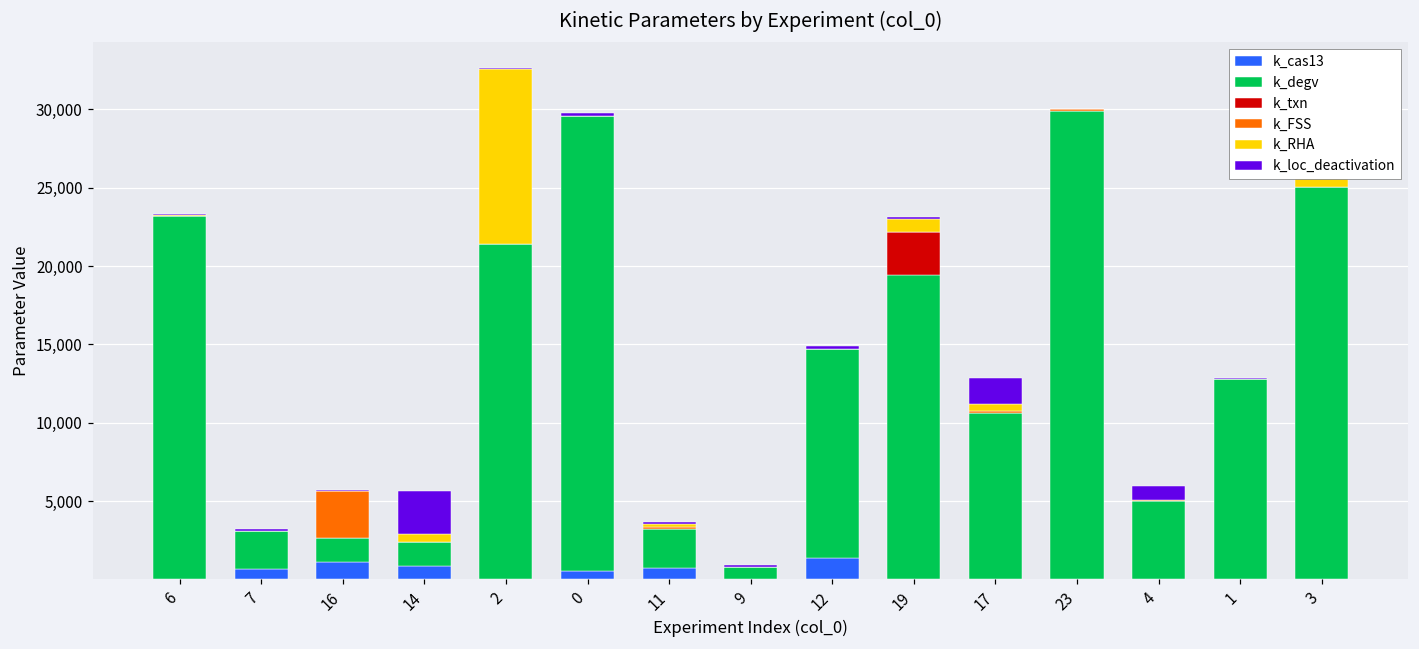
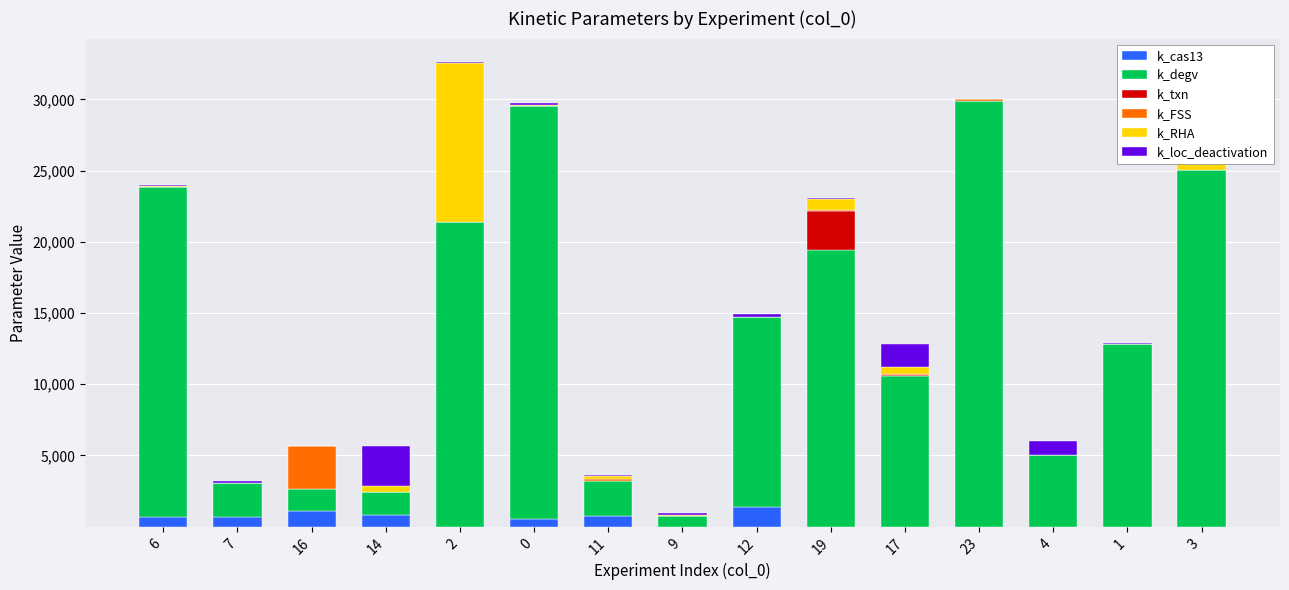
  {
    "k_cas13": {
-     "6": "0",
+     "6": "700",
      "7": "600",
      "16": "1,100",
      "14": "800",
      "0": "500",
      "11": "700",
      "12": "1,400"
    },
    "k_degv": {
      "6": "23,200",
      "7": "2,400",
      "16": "1,600",
      "14": "1,600",
      "2": "21,400",
      "0": "29,000",
      "11": "2,500",
      "9": "800",
      "12": "13,300",
      "19": "19,400",
      "17": "10,600",
      "23": "29,900",
      "4": "5,000",
      "1": "12,800",
      "3": "25,100"
    },
    "k_txn": {
      "19": "2,700"
    },
    "k_FSS": {
      "16": "3,000"
    },
    "k_RHA": {
      "14": "500",
      "2": "11,200",
      "11": "200",
      "19": "800",
      "17": "500"
    },
    "k_loc_deactivation": {
      "14": "2,800",
      "17": "1,600",
      "4": "900"
    }
  }
